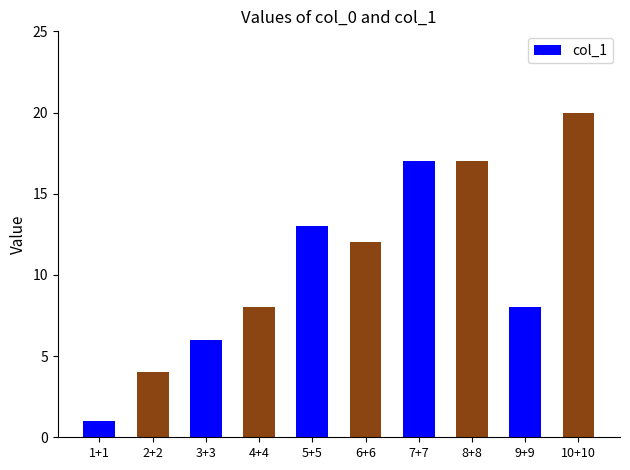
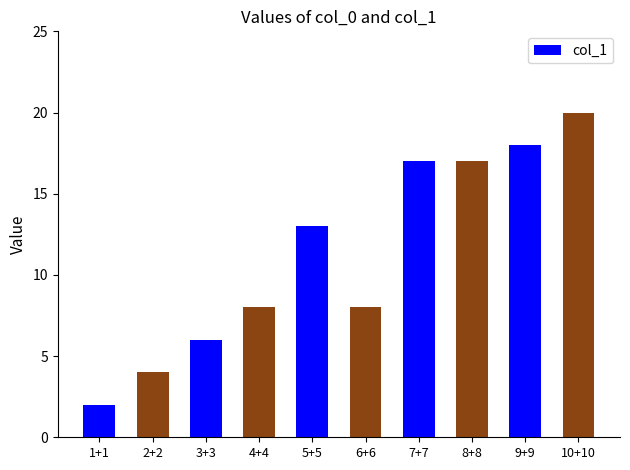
  {
-   "1+1": 1,
+   "1+1": 2,
    "2+2": 4,
    "3+3": 6,
    "4+4": 8,
    "5+5": 13,
-   "6+6": 12,
+   "6+6": 8,
    "7+7": 17,
    "8+8": 17,
-   "9+9": 8,
+   "9+9": 18,
    "10+10": 20
  }
